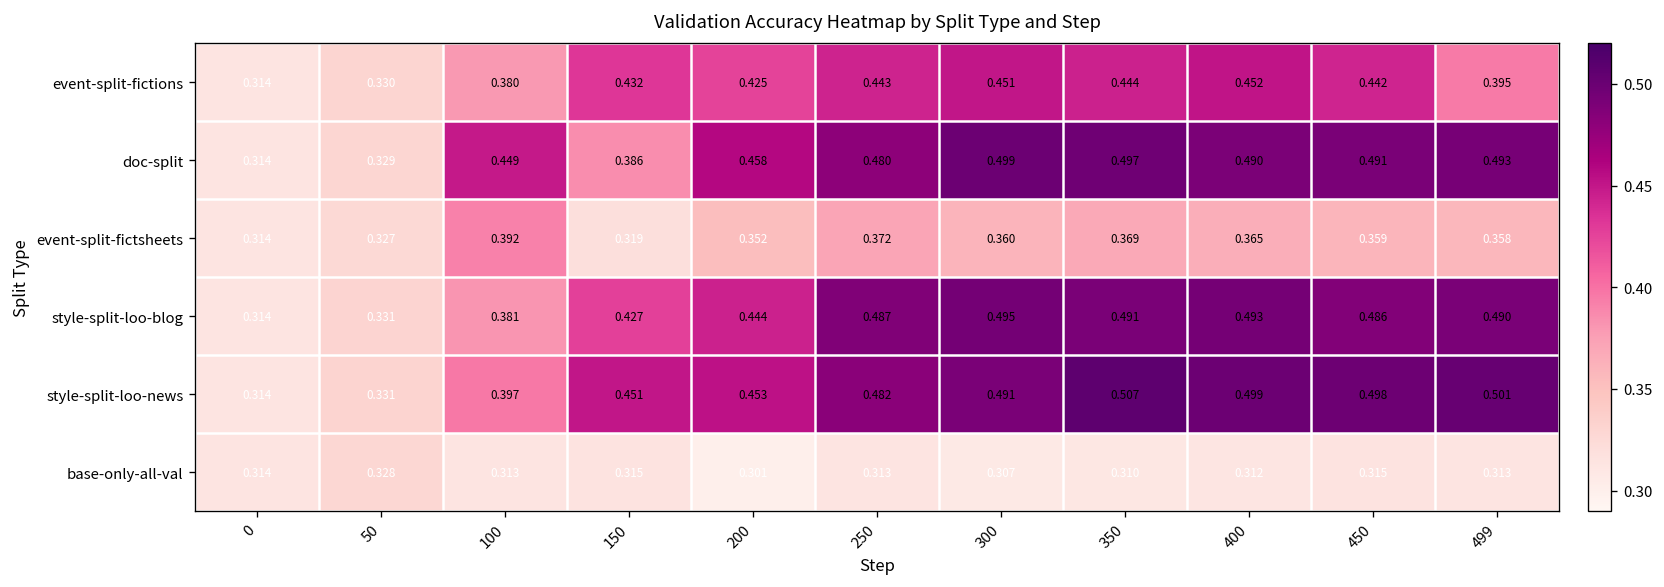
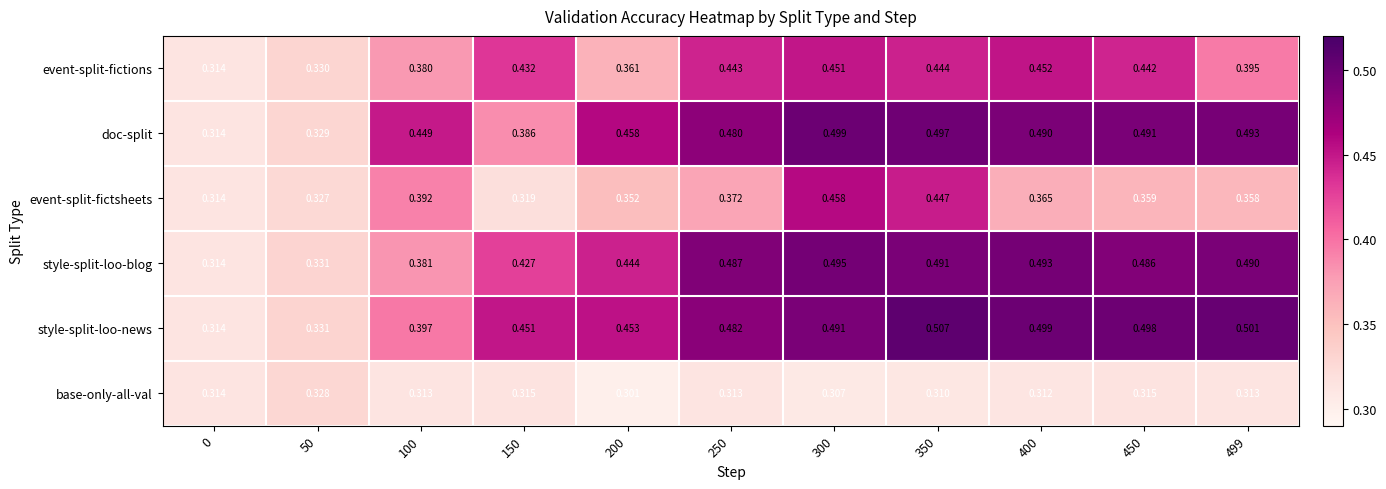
  {
    "event-split-fictions": {
      "100": 0.380,
      "150": 0.432,
-     "200": 0.425,
+     "200": 0.361,
      "250": 0.443,
      "300": 0.451,
      "350": 0.444,
      "400": 0.452,
      "450": 0.442,
      "499": 0.395
    },
    "doc-split": {
      "100": 0.449,
      "150": 0.386,
      "200": 0.458,
      "250": 0.480,
      "300": 0.499,
      "350": 0.497,
      "400": 0.490,
      "450": 0.491,
      "499": 0.493
    },
    "event-split-fictsheets": {
      "100": 0.392,
      "200": 0.352,
      "250": 0.372,
-     "300": 0.360,
-     "350": 0.369,
+     "300": 0.458,
+     "350": 0.447,
      "400": 0.365,
      "450": 0.359,
      "499": 0.358
    },
    "style-split-loo-blog": {
      "100": 0.381,
      "150": 0.427,
      "200": 0.444,
      "250": 0.487,
      "300": 0.495,
      "350": 0.491,
      "400": 0.493,
      "450": 0.486,
      "499": 0.490
    },
    "style-split-loo-news": {
      "100": 0.397,
      "150": 0.451,
      "200": 0.453,
      "250": 0.482,
      "300": 0.491,
      "350": 0.507,
      "400": 0.499,
      "450": 0.498,
      "499": 0.501
    }
  }
